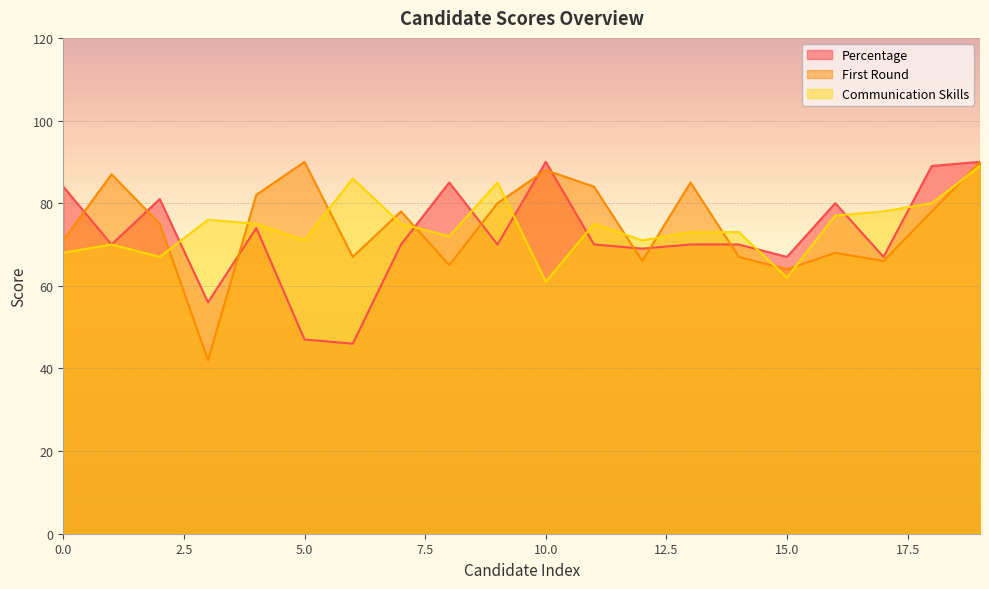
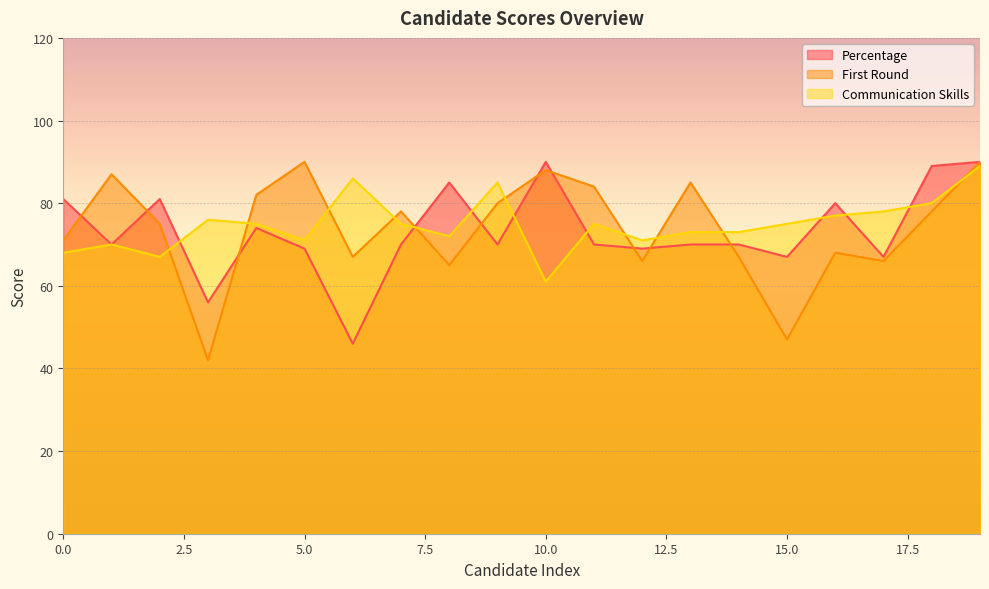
  {
    "Percentage": {
-     "0.0": 84,
-     "5.0": 47,
+     "0.0": 81,
+     "5.0": 69,
      "10.0": 90,
      "15.0": 67
    },
    "First Round": {
      "0.0": 71,
      "5.0": 90,
      "10.0": 88,
-     "15.0": 64
+     "15.0": 47
    },
    "Communication Skills": {
      "0.0": 68,
      "5.0": 71,
      "10.0": 61,
-     "15.0": 62
+     "15.0": 75
    }
  }
